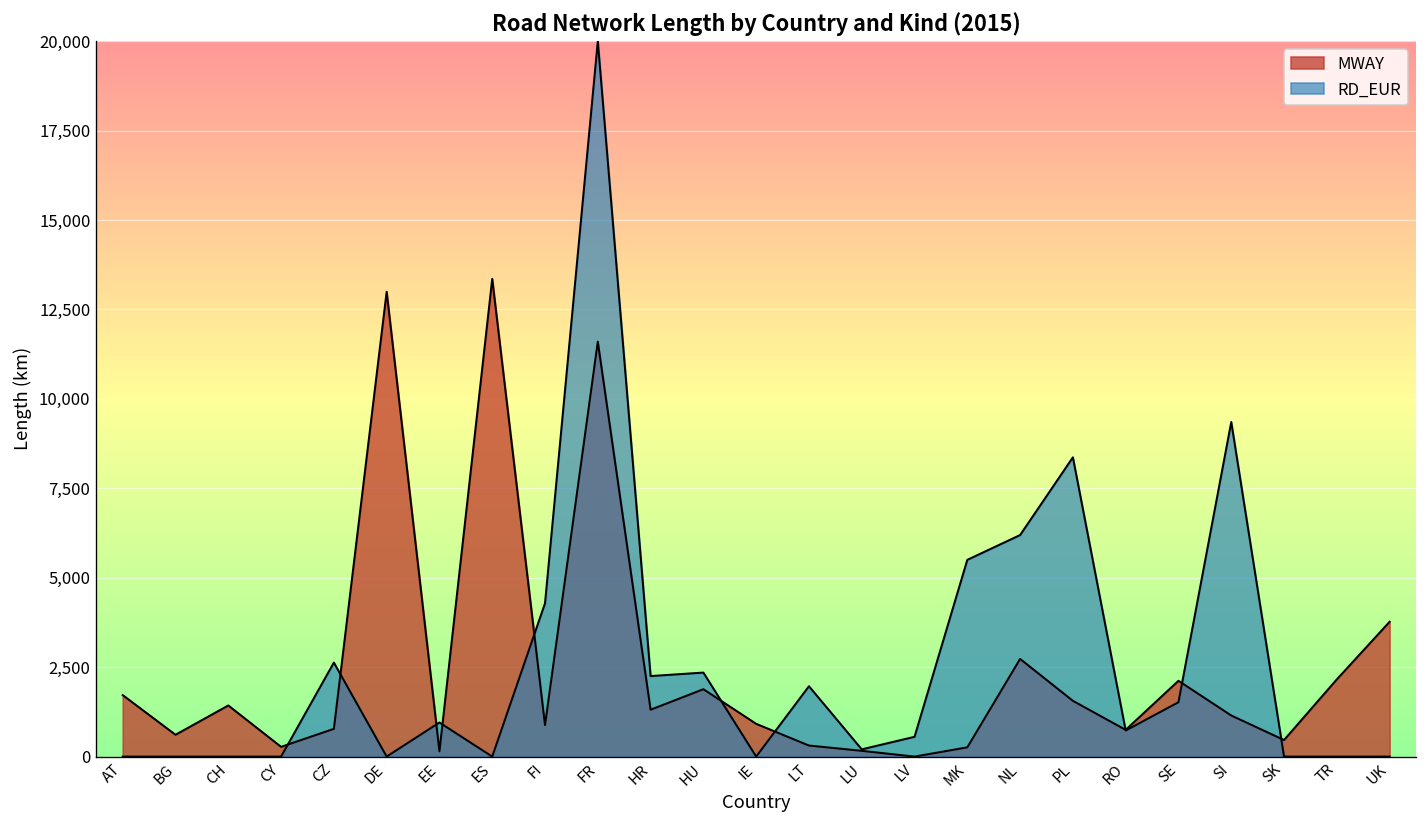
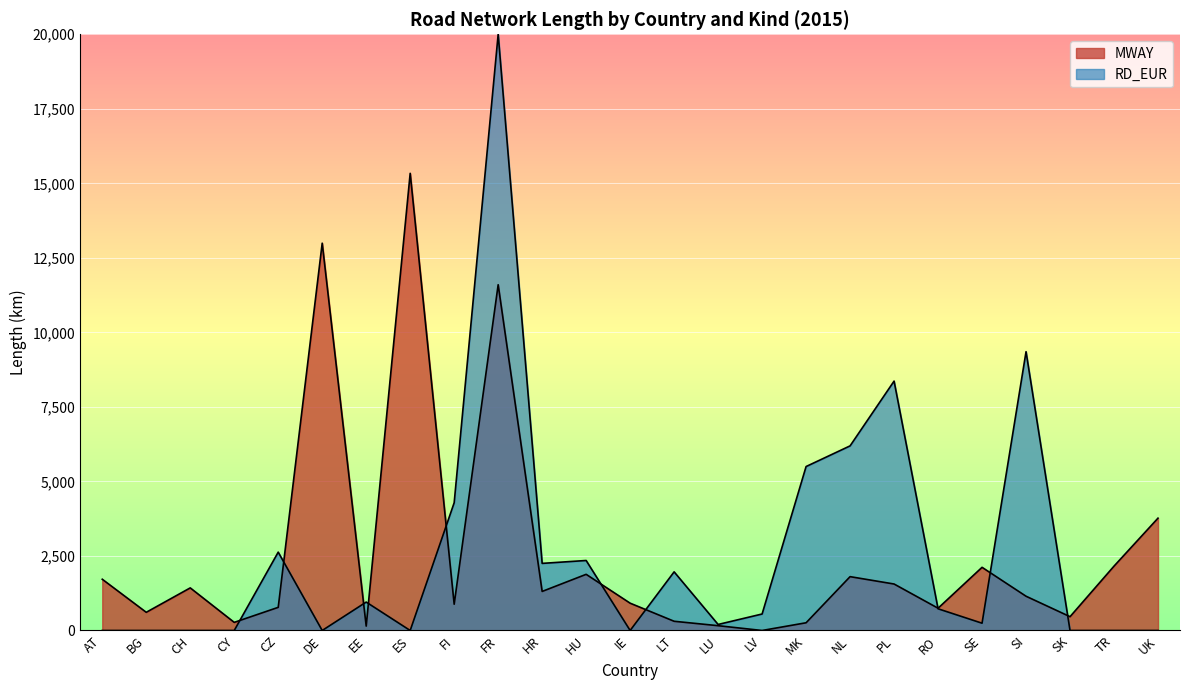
  {
    "MWAY": {
      "AT": "1,700",
      "BG": "600",
      "CH": "1,400",
      "CY": "300",
      "CZ": "800",
      "DE": "13,000",
      "EE": "100",
-     "ES": "13,400",
+     "ES": "15,300",
      "FI": "900",
      "FR": "11,600",
      "HR": "1,300",
      "HU": "1,900",
      "IE": "900",
      "LT": "300",
      "LV": "0",
      "MK": "300",
-     "NL": "2,700",
+     "NL": "1,800",
      "PL": "1,600",
      "SE": "2,100",
      "SI": "1,100",
      "SK": "500",
      "TR": "2,200",
      "UK": "3,800"
    },
    "RD_EUR": {
      "AT": "0",
      "BG": "0",
      "CH": "0",
      "CY": "0",
      "CZ": "2,600",
      "DE": "0",
      "EE": "1,000",
      "ES": "0",
      "FI": "4,300",
      "FR": "20,000",
      "HR": "2,300",
      "HU": "2,300",
      "IE": "0",
      "LT": "2,000",
      "LV": "600",
      "MK": "5,500",
      "NL": "6,200",
      "PL": "8,400",
-     "SE": "1,500",
+     "SE": "200",
      "SI": "9,400",
      "SK": "0",
      "TR": "0",
      "UK": "0"
    }
  }
